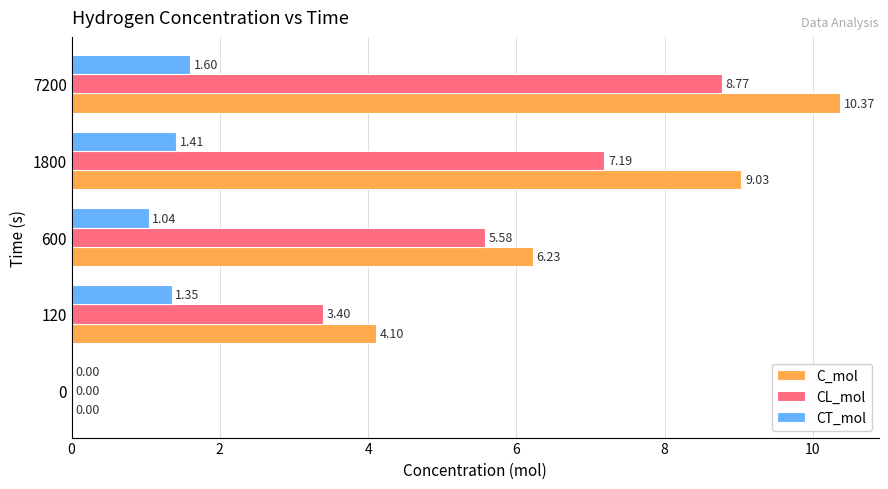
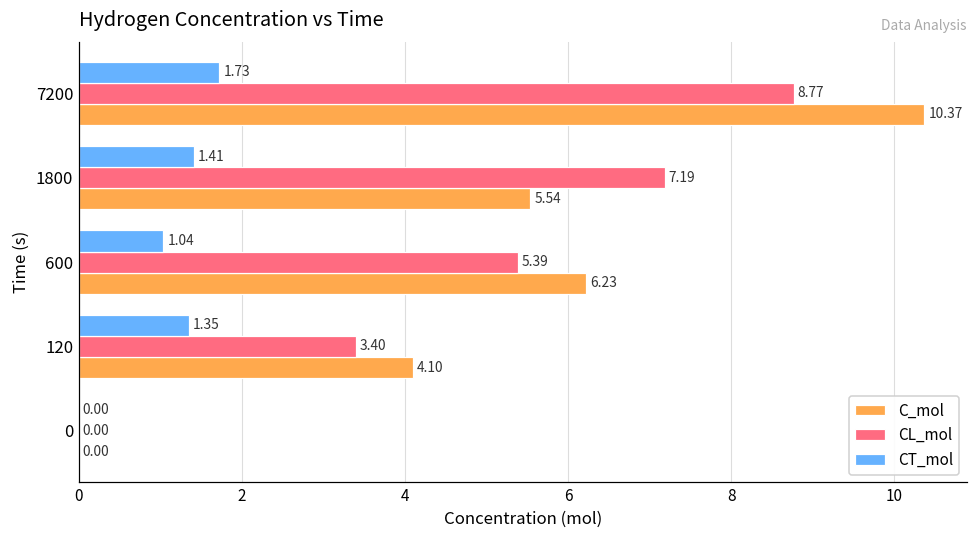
  {
    "C_mol": {
      "7200": 10.37,
-     "1800": 9.03,
+     "1800": 5.54,
      "600": 6.23,
      "120": 4.10,
      "0": 0.00
    },
    "CL_mol": {
      "7200": 8.77,
      "1800": 7.19,
-     "600": 5.58,
+     "600": 5.39,
      "120": 3.40,
      "0": 0.00
    },
    "CT_mol": {
-     "7200": 1.60,
+     "7200": 1.73,
      "1800": 1.41,
      "600": 1.04,
      "120": 1.35,
      "0": 0.00
    }
  }
